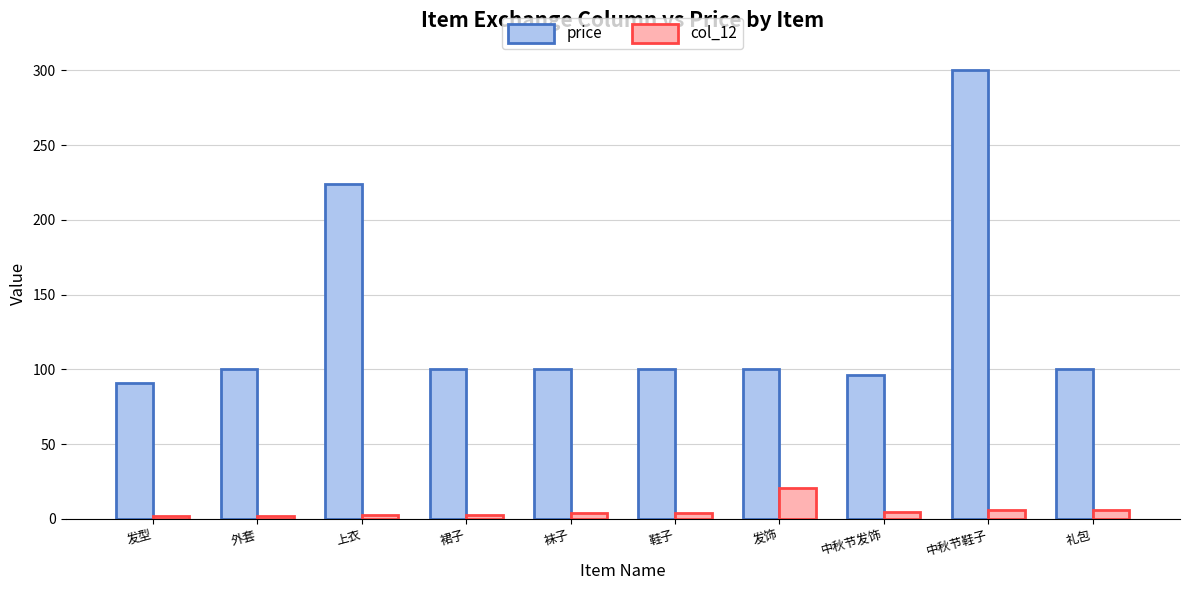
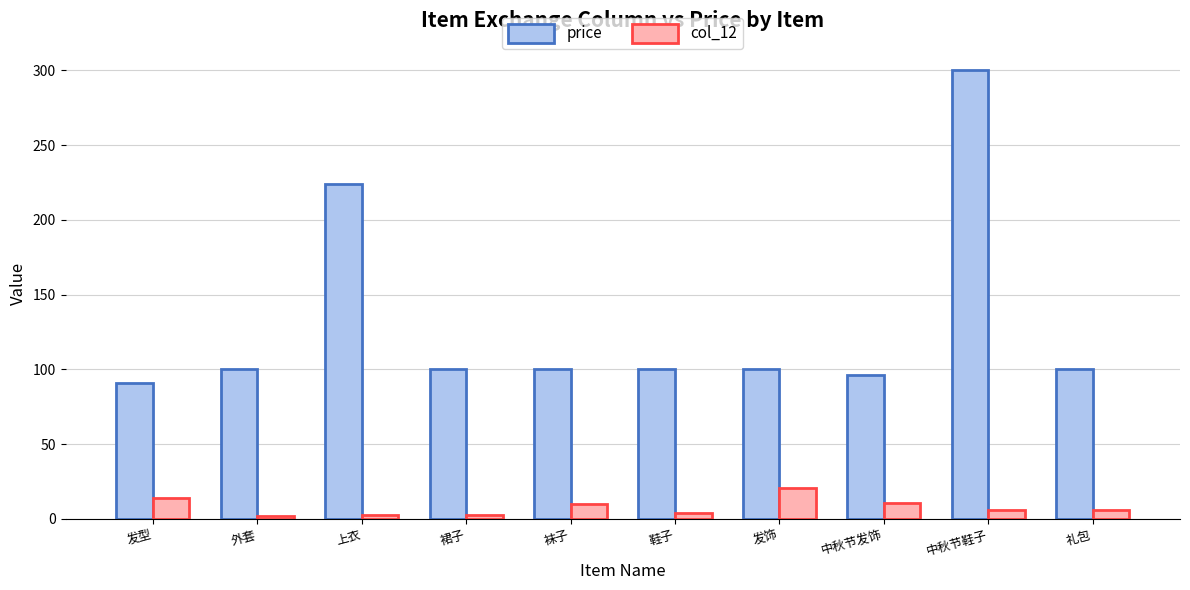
  {
    "price": {
      "发型": 91,
      "外套": 100,
      "上衣": 224,
      "裙子": 100,
      "袜子": 100,
      "鞋子": 100,
      "发饰": 100,
      "中秋节发饰": 96,
      "中秋节鞋子": 300,
      "礼包": 100
    },
    "col_12": {
-     "发型": 2,
+     "发型": 14,
      "外套": 2,
      "上衣": 3,
      "裙子": 3,
-     "袜子": 4,
+     "袜子": 10,
      "鞋子": 4,
      "发饰": 21,
-     "中秋节发饰": 5,
+     "中秋节发饰": 11,
      "中秋节鞋子": 6,
      "礼包": 6
    }
  }
